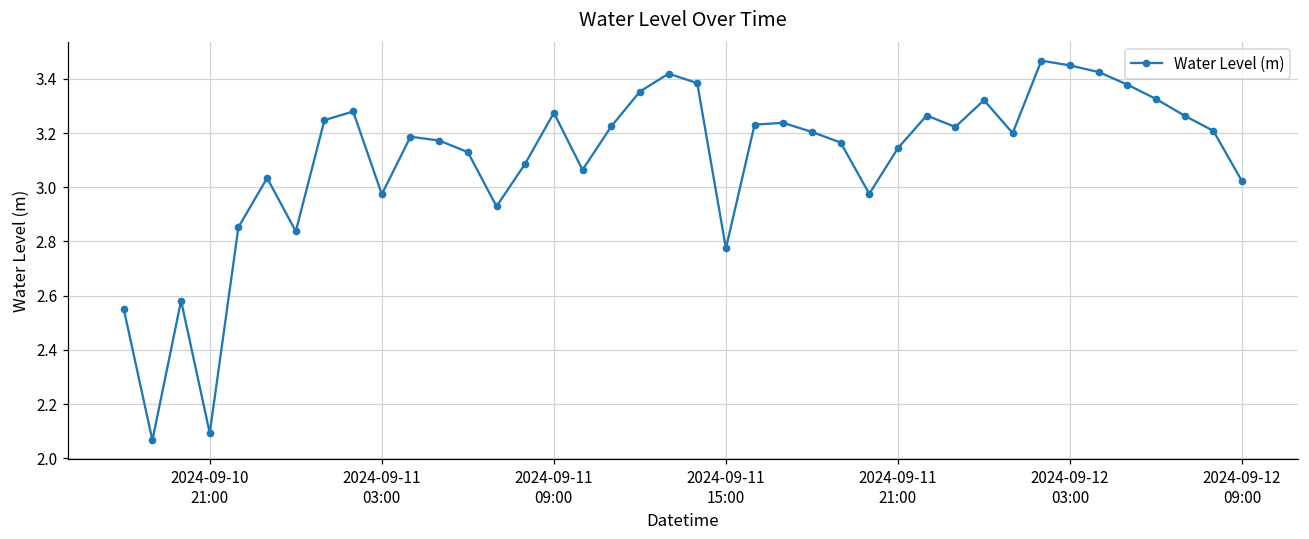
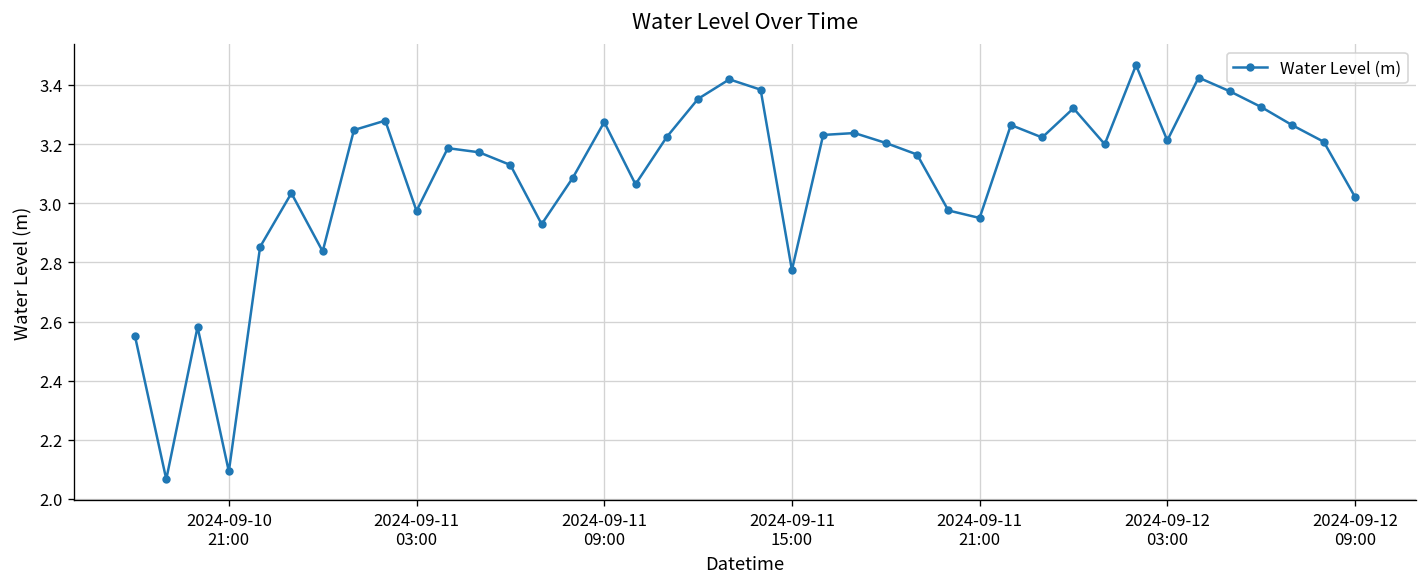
  {
    "2024-09-10 21:00": 2.09,
    "2024-09-11 03:00": 2.97,
    "2024-09-11 09:00": 3.27,
    "2024-09-11 15:00": 2.77,
-   "2024-09-11 21:00": 3.14,
-   "2024-09-12 03:00": 3.45,
+   "2024-09-11 21:00": 2.95,
+   "2024-09-12 03:00": 3.21,
    "2024-09-12 09:00": 3.02
  }
